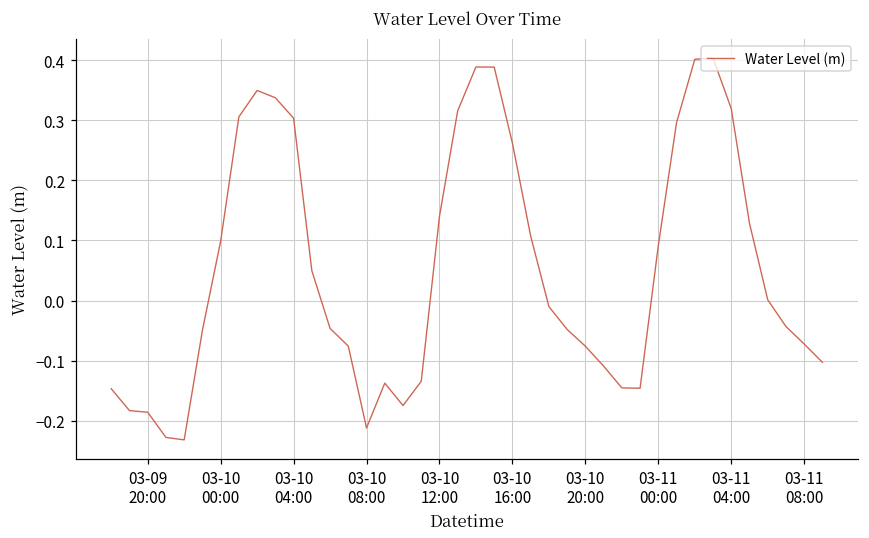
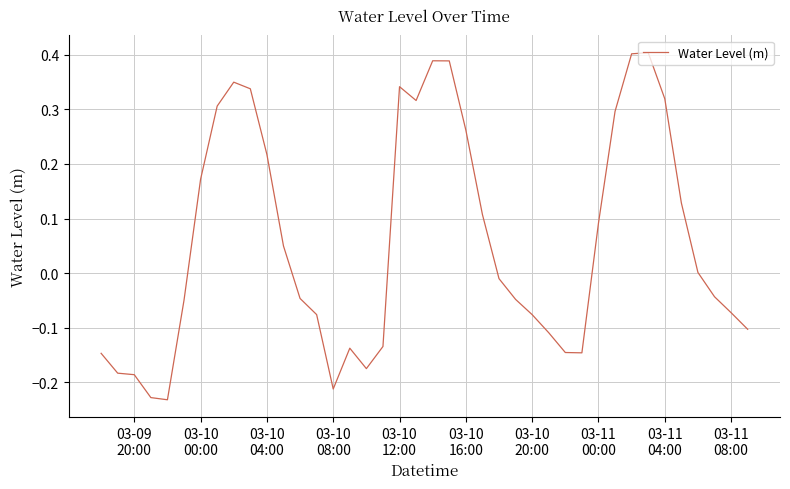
  {
    "03-09 20:00": -0.19,
-   "03-10 00:00": 0.10,
-   "03-10 04:00": 0.30,
+   "03-10 00:00": 0.17,
+   "03-10 04:00": 0.22,
    "03-10 08:00": -0.21,
-   "03-10 12:00": 0.14,
+   "03-10 12:00": 0.34,
    "03-10 16:00": 0.26,
    "03-10 20:00": -0.08,
    "03-11 00:00": 0.09,
    "03-11 04:00": 0.32,
    "03-11 08:00": -0.07
  }
